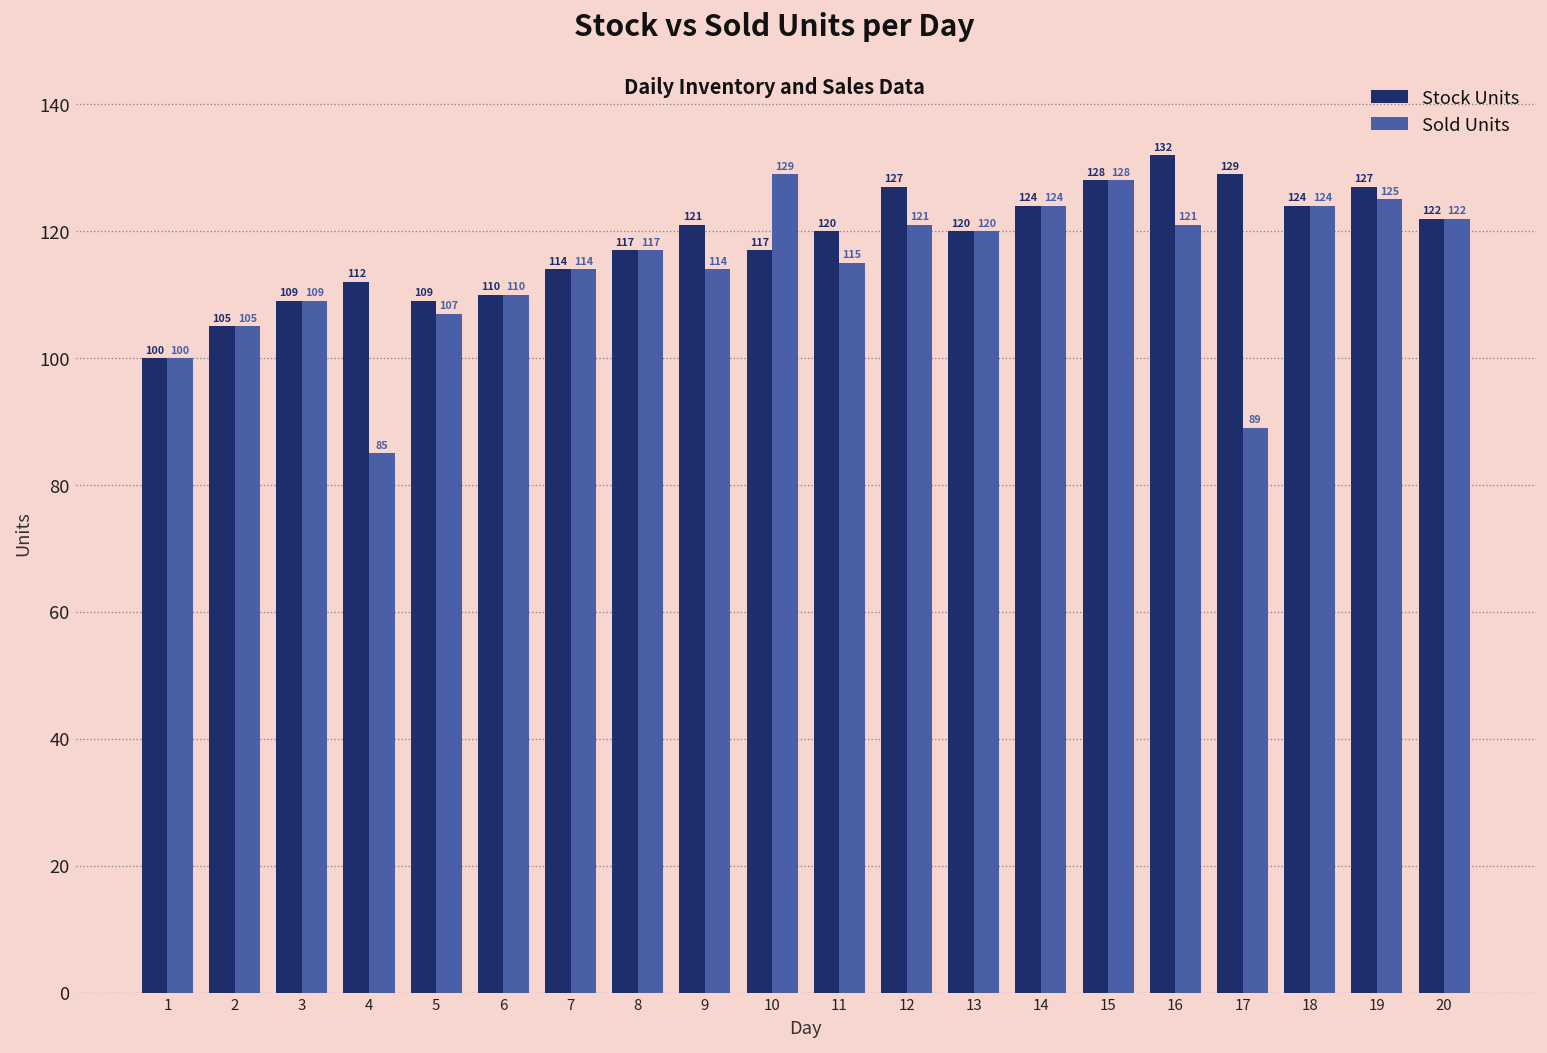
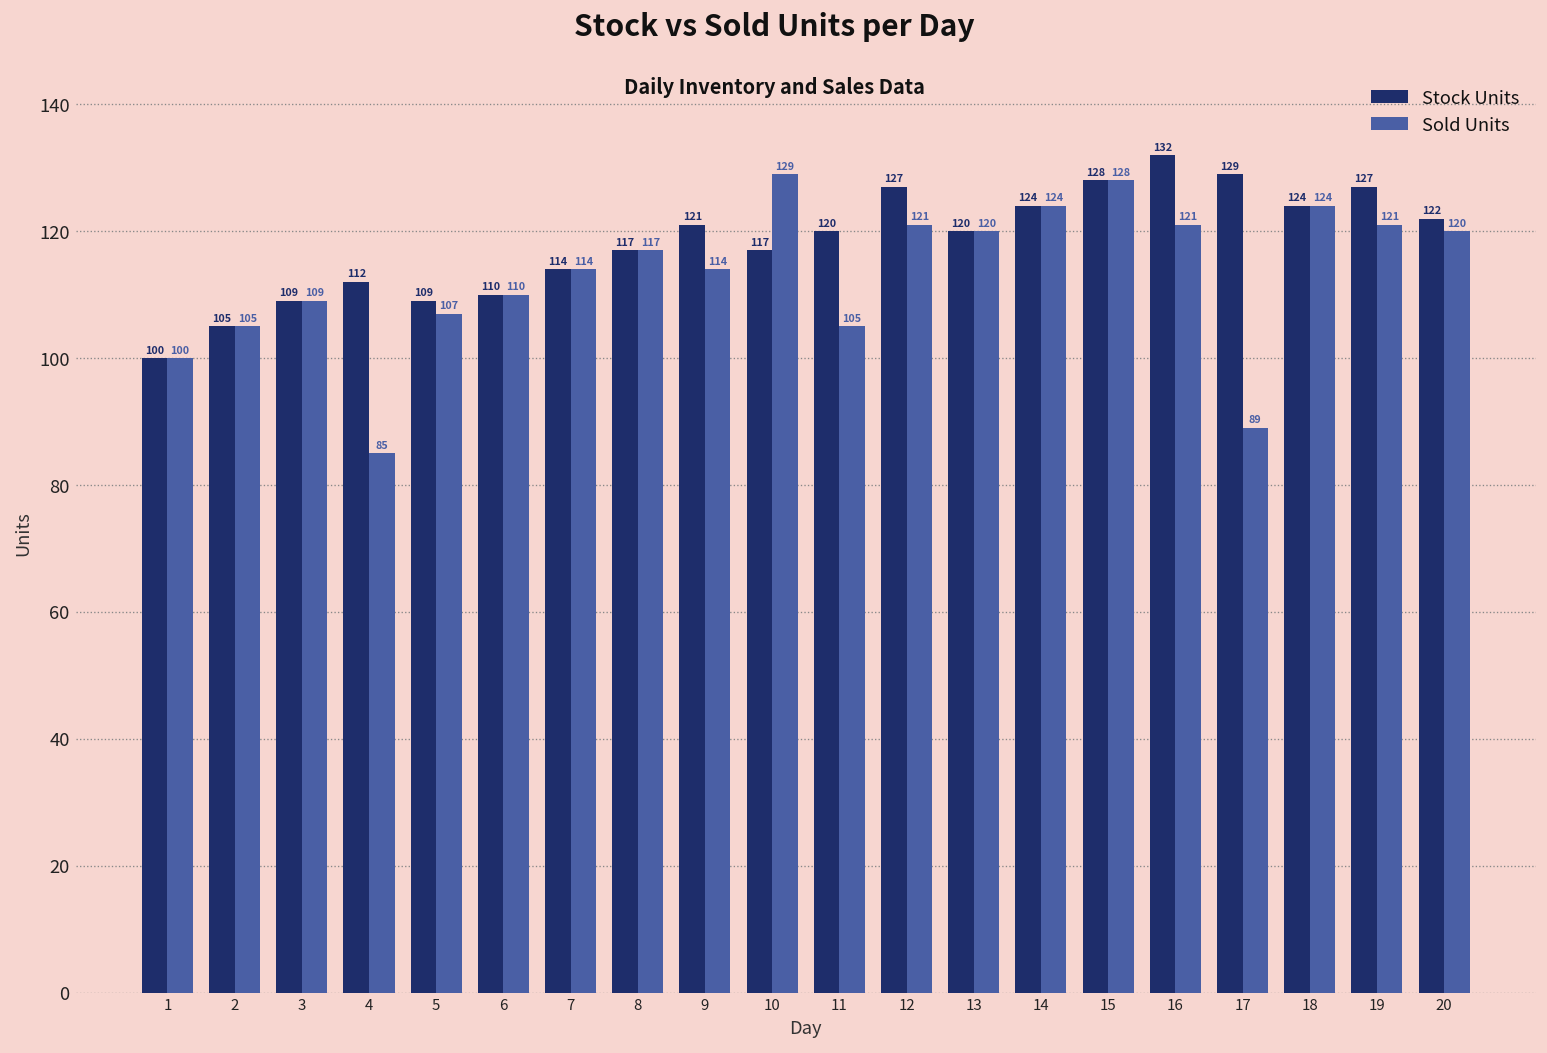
  {
    "Stock Units": {
      "1": 100,
      "2": 105,
      "3": 109,
      "4": 112,
      "5": 109,
      "6": 110,
      "7": 114,
      "8": 117,
      "9": 121,
      "10": 117,
      "11": 120,
      "12": 127,
      "13": 120,
      "14": 124,
      "15": 128,
      "16": 132,
      "17": 129,
      "18": 124,
      "19": 127,
      "20": 122
    },
    "Sold Units": {
      "1": 100,
      "2": 105,
      "3": 109,
      "4": 85,
      "5": 107,
      "6": 110,
      "7": 114,
      "8": 117,
      "9": 114,
      "10": 129,
-     "11": 115,
+     "11": 105,
      "12": 121,
      "13": 120,
      "14": 124,
      "15": 128,
      "16": 121,
      "17": 89,
      "18": 124,
-     "19": 125,
-     "20": 122
+     "19": 121,
+     "20": 120
    }
  }
